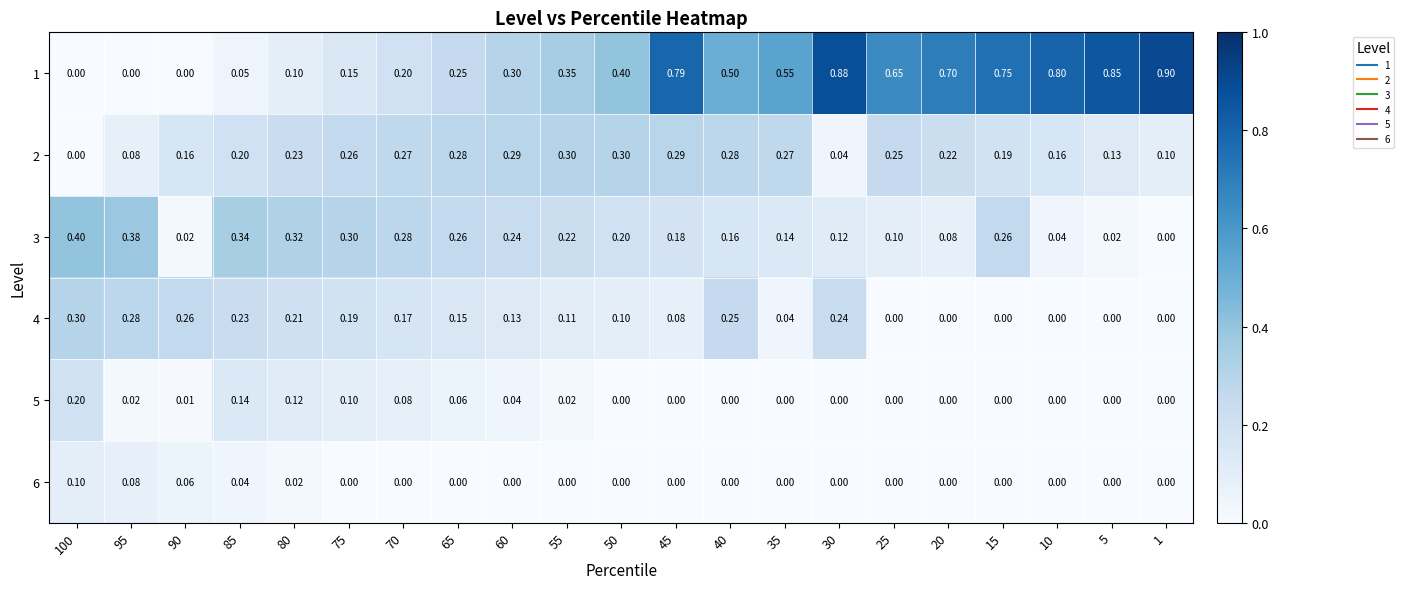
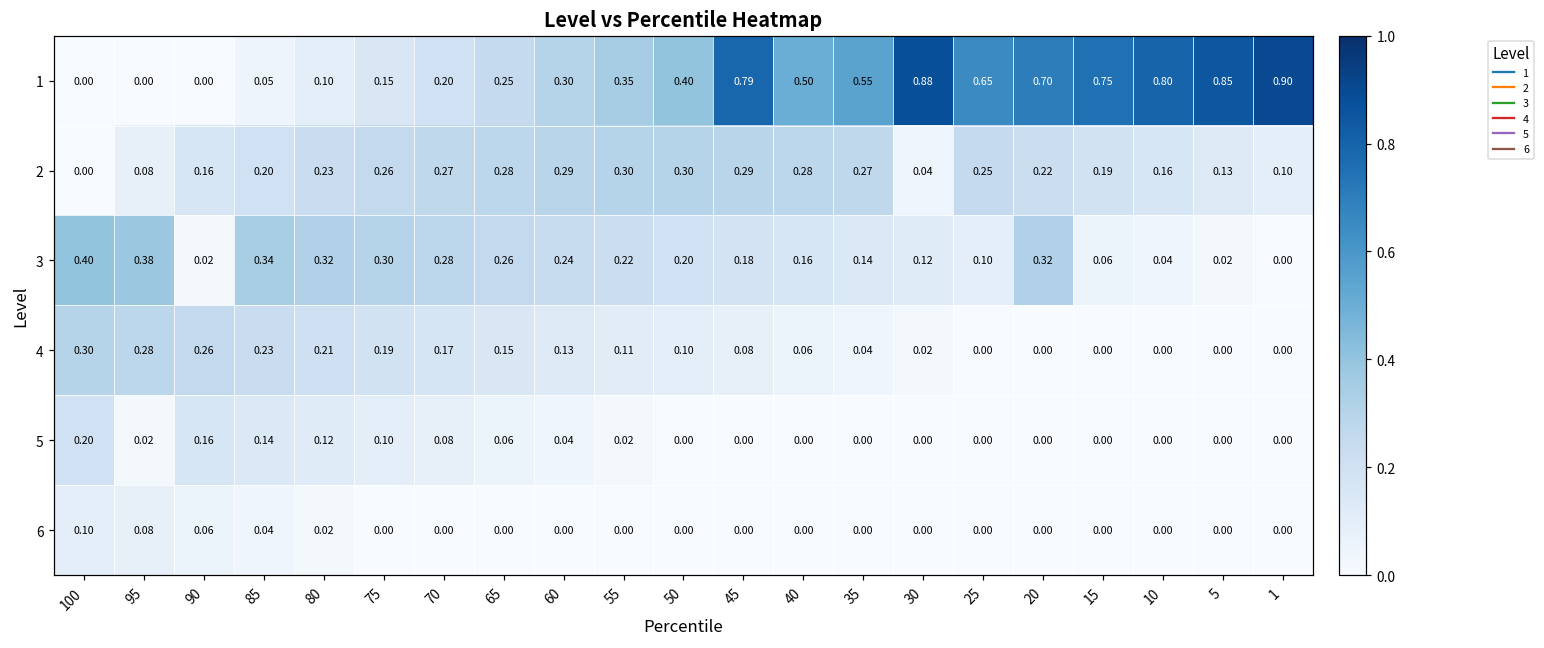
  {
    "1": {
      "100": 0.00,
      "95": 0.00,
      "90": 0.00,
      "85": 0.05,
      "80": 0.10,
      "75": 0.15,
      "70": 0.20,
      "65": 0.25,
      "60": 0.30,
      "55": 0.35,
      "50": 0.40,
      "45": 0.79,
      "40": 0.50,
      "35": 0.55,
      "30": 0.88,
      "25": 0.65,
      "20": 0.70,
      "15": 0.75,
      "10": 0.80,
      "5": 0.85,
      "1": 0.90
    },
    "2": {
      "100": 0.00,
      "95": 0.08,
      "90": 0.16,
      "85": 0.20,
      "80": 0.23,
      "75": 0.26,
      "70": 0.27,
      "65": 0.28,
      "60": 0.29,
      "55": 0.30,
      "50": 0.30,
      "45": 0.29,
      "40": 0.28,
      "35": 0.27,
      "30": 0.04,
      "25": 0.25,
      "20": 0.22,
      "15": 0.19,
      "10": 0.16,
      "5": 0.13,
      "1": 0.10
    },
    "3": {
      "100": 0.40,
      "95": 0.38,
      "90": 0.02,
      "85": 0.34,
      "80": 0.32,
      "75": 0.30,
      "70": 0.28,
      "65": 0.26,
      "60": 0.24,
      "55": 0.22,
      "50": 0.20,
      "45": 0.18,
      "40": 0.16,
      "35": 0.14,
      "30": 0.12,
      "25": 0.10,
-     "20": 0.08,
-     "15": 0.26,
+     "20": 0.32,
+     "15": 0.06,
      "10": 0.04,
      "5": 0.02,
      "1": 0.00
    },
    "4": {
      "100": 0.30,
      "95": 0.28,
      "90": 0.26,
      "85": 0.23,
      "80": 0.21,
      "75": 0.19,
      "70": 0.17,
      "65": 0.15,
      "60": 0.13,
      "55": 0.11,
      "50": 0.10,
      "45": 0.08,
-     "40": 0.25,
+     "40": 0.06,
      "35": 0.04,
-     "30": 0.24,
+     "30": 0.02,
      "25": 0.00,
      "20": 0.00,
      "15": 0.00,
      "10": 0.00,
      "5": 0.00,
      "1": 0.00
    },
    "5": {
      "100": 0.20,
      "95": 0.02,
-     "90": 0.01,
+     "90": 0.16,
      "85": 0.14,
      "80": 0.12,
      "75": 0.10,
      "70": 0.08,
      "65": 0.06,
      "60": 0.04,
      "55": 0.02,
      "50": 0.00,
      "45": 0.00,
      "40": 0.00,
      "35": 0.00,
      "30": 0.00,
      "25": 0.00,
      "20": 0.00,
      "15": 0.00,
      "10": 0.00,
      "5": 0.00,
      "1": 0.00
    },
    "6": {
      "100": 0.10,
      "95": 0.08,
      "90": 0.06,
      "85": 0.04,
      "80": 0.02,
      "75": 0.00,
      "70": 0.00,
      "65": 0.00,
      "60": 0.00,
      "55": 0.00,
      "50": 0.00,
      "45": 0.00,
      "40": 0.00,
      "35": 0.00,
      "30": 0.00,
      "25": 0.00,
      "20": 0.00,
      "15": 0.00,
      "10": 0.00,
      "5": 0.00,
      "1": 0.00
    }
  }
